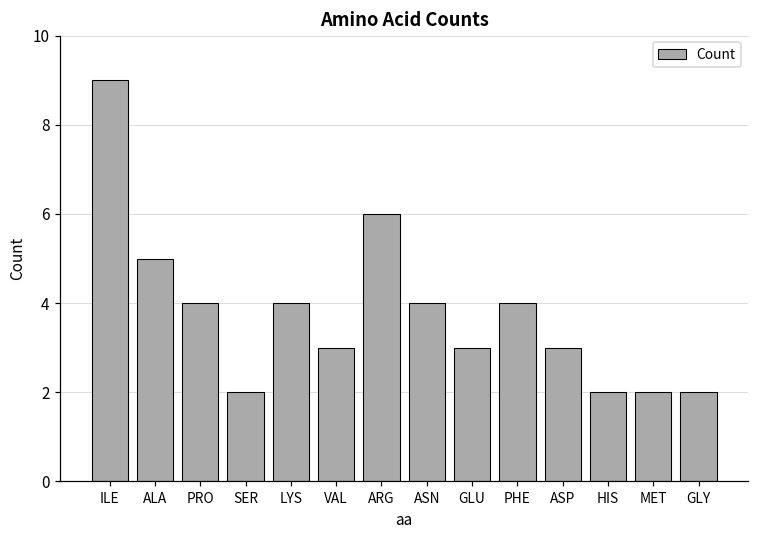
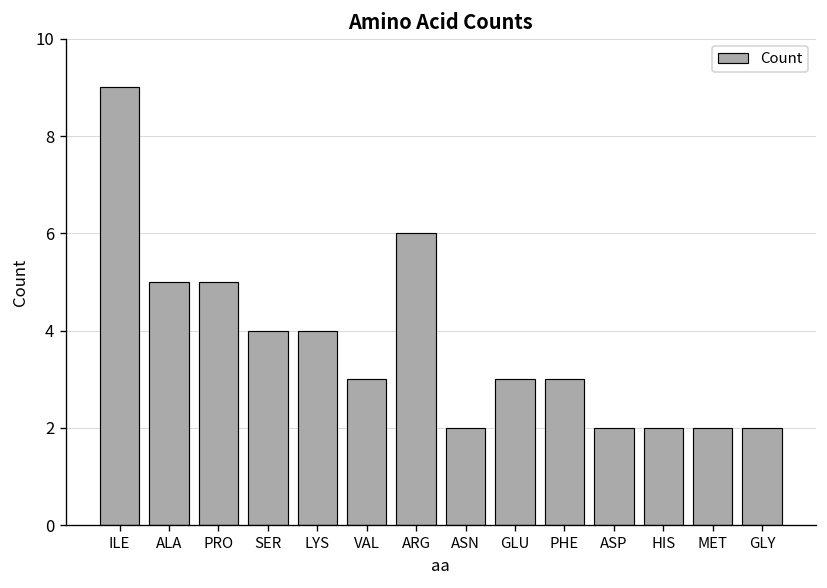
  {
    "ILE": 9,
    "ALA": 5,
-   "PRO": 4,
-   "SER": 2,
+   "PRO": 5,
+   "SER": 4,
    "LYS": 4,
    "VAL": 3,
    "ARG": 6,
-   "ASN": 4,
+   "ASN": 2,
    "GLU": 3,
-   "PHE": 4,
-   "ASP": 3,
+   "PHE": 3,
+   "ASP": 2,
    "HIS": 2,
    "MET": 2,
    "GLY": 2
  }
